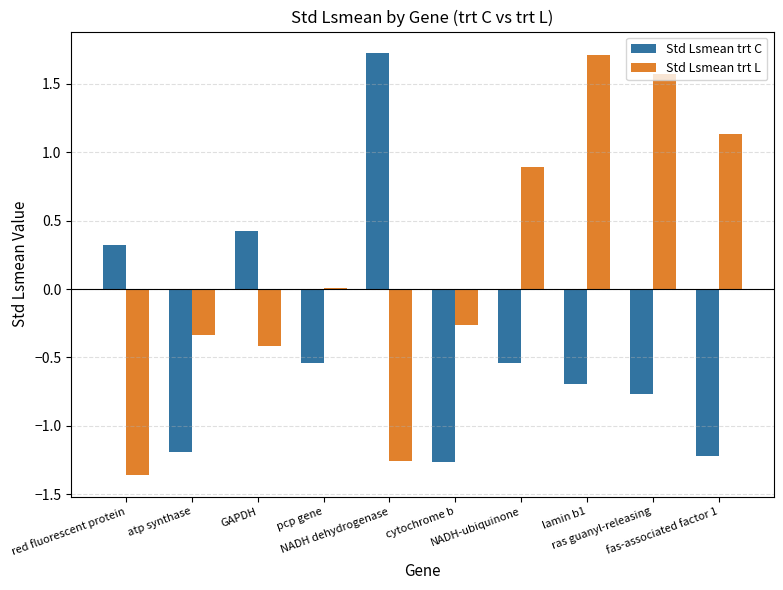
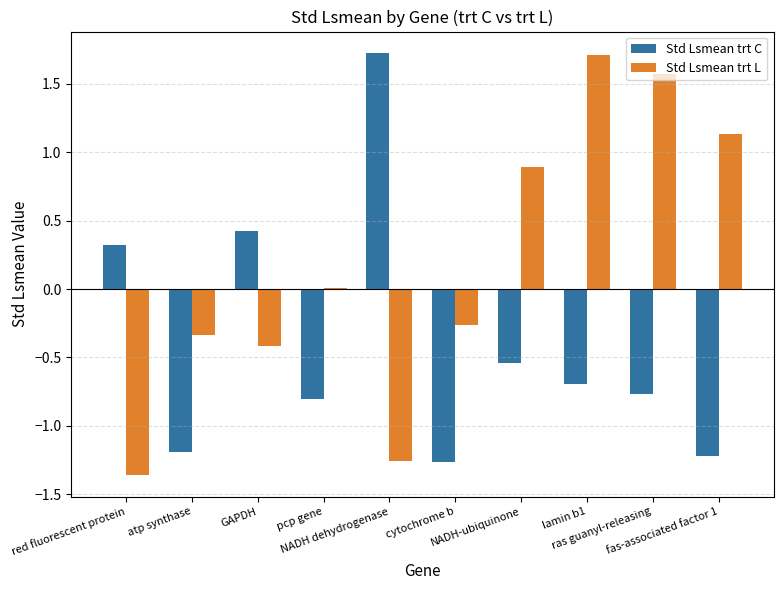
  {
    "Std Lsmean trt C": {
      "red fluorescent protein": 0.32,
      "atp synthase": -1.19,
      "GAPDH": 0.43,
-     "pcp gene": -0.54,
+     "pcp gene": -0.80,
      "NADH dehydrogenase": 1.73,
      "cytochrome b": -1.26,
      "NADH-ubiquinone": -0.54,
      "lamin b1": -0.69,
      "ras guanyl-releasing": -0.76,
      "fas-associated factor 1": -1.22
    },
    "Std Lsmean trt L": {
      "red fluorescent protein": -1.36,
      "atp synthase": -0.33,
      "GAPDH": -0.41,
      "NADH dehydrogenase": -1.26,
      "cytochrome b": -0.26,
      "NADH-ubiquinone": 0.89,
      "lamin b1": 1.71,
      "fas-associated factor 1": 1.13
    }
  }
